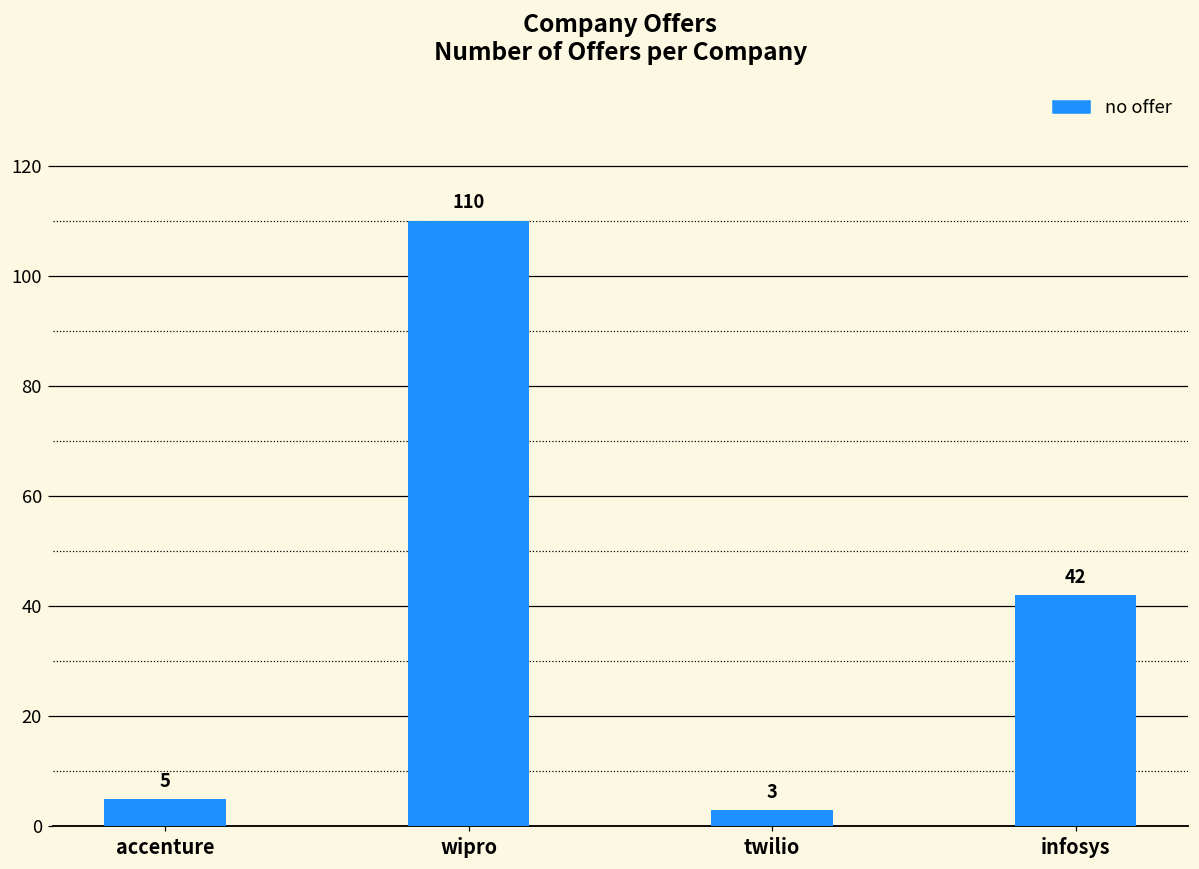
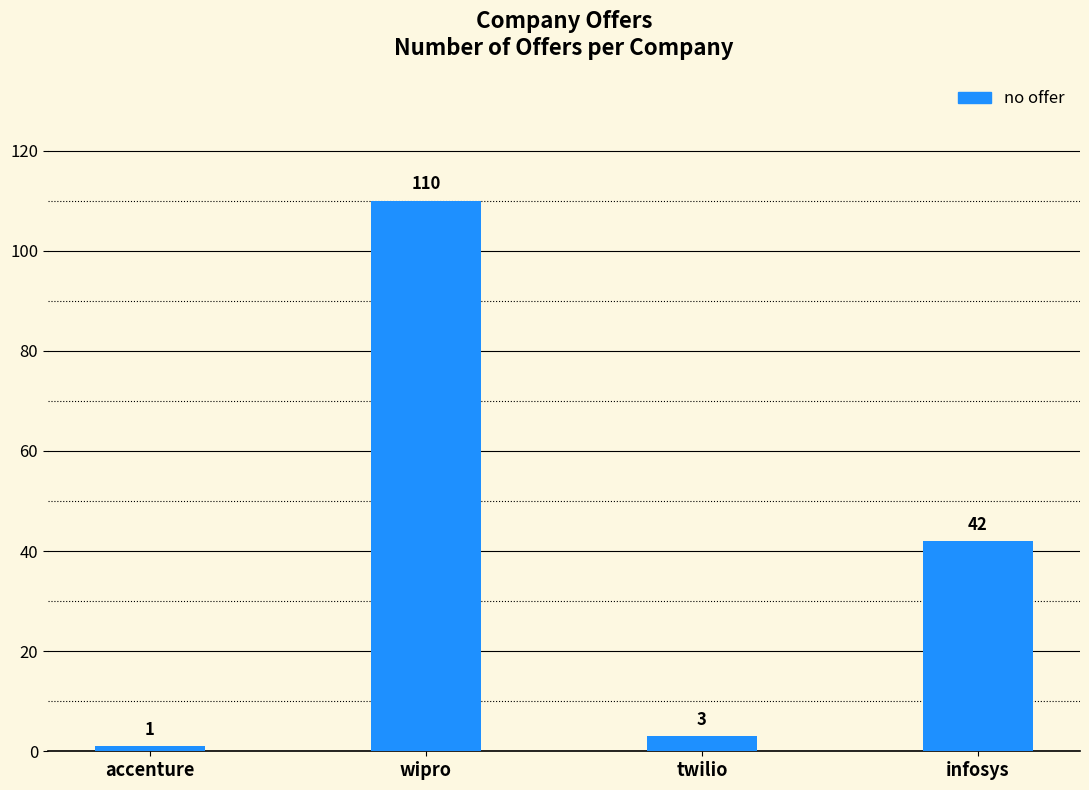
  {
-   "accenture": 5,
+   "accenture": 1,
    "wipro": 110,
    "twilio": 3,
    "infosys": 42
  }
